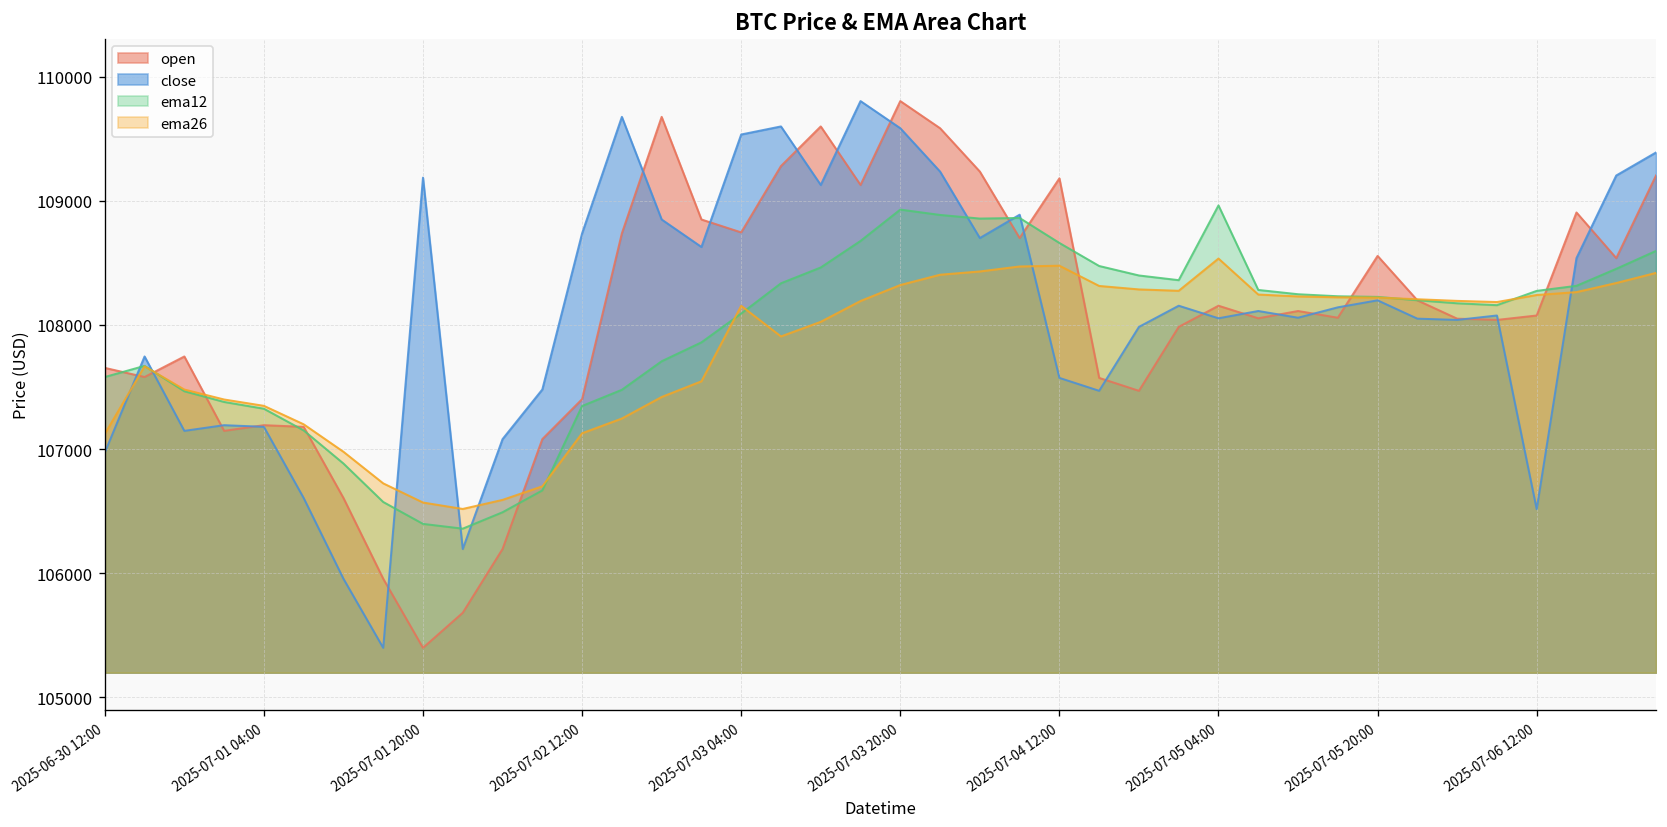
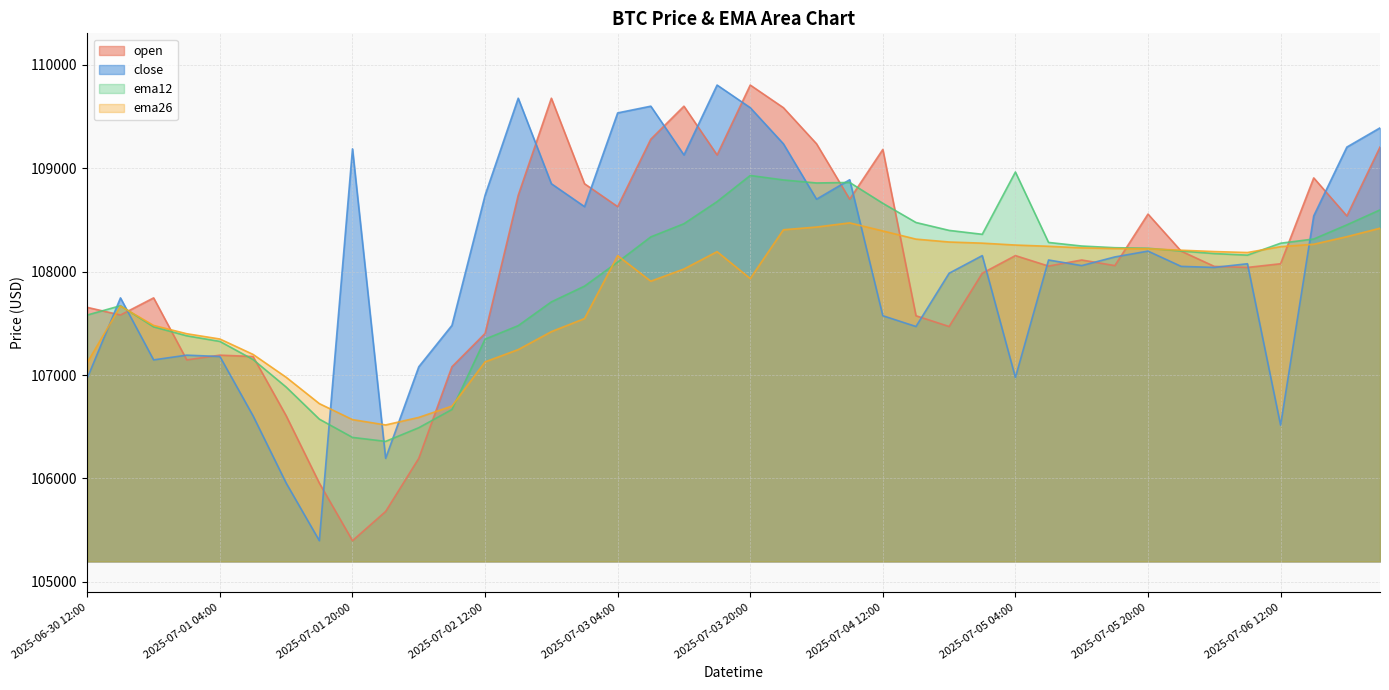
  {
    "open": {
      "2025-06-30 12:00": 107650,
      "2025-07-01 20:00": 105400,
      "2025-07-02 12:00": 107400,
-     "2025-07-03 04:00": 108750,
+     "2025-07-03 04:00": 108630,
      "2025-07-03 20:00": 109800,
      "2025-07-04 12:00": 109180,
      "2025-07-05 04:00": 108150,
      "2025-07-05 20:00": 108560,
      "2025-07-06 12:00": 108080
    },
    "close": {
      "2025-06-30 12:00": 106970,
      "2025-07-01 20:00": 109190,
      "2025-07-02 12:00": 108740,
      "2025-07-03 04:00": 109530,
      "2025-07-03 20:00": 109580,
      "2025-07-04 12:00": 107570,
-     "2025-07-05 04:00": 108050,
+     "2025-07-05 04:00": 106980,
      "2025-07-06 12:00": 106520
    },
    "ema12": {
      "2025-06-30 12:00": 107580,
      "2025-07-01 20:00": 106400,
      "2025-07-02 12:00": 107350,
      "2025-07-03 04:00": 108090,
      "2025-07-03 20:00": 108930,
      "2025-07-04 12:00": 108660,
      "2025-07-05 04:00": 108960,
      "2025-07-06 12:00": 108270
    },
    "ema26": {
      "2025-06-30 12:00": 107120,
      "2025-07-01 20:00": 106570,
      "2025-07-02 12:00": 107130,
      "2025-07-03 04:00": 108150,
-     "2025-07-03 20:00": 108320,
-     "2025-07-04 12:00": 108480,
-     "2025-07-05 04:00": 108530,
+     "2025-07-03 20:00": 107930,
+     "2025-07-04 12:00": 108390,
+     "2025-07-05 04:00": 108260,
      "2025-07-06 12:00": 108240
    }
  }
